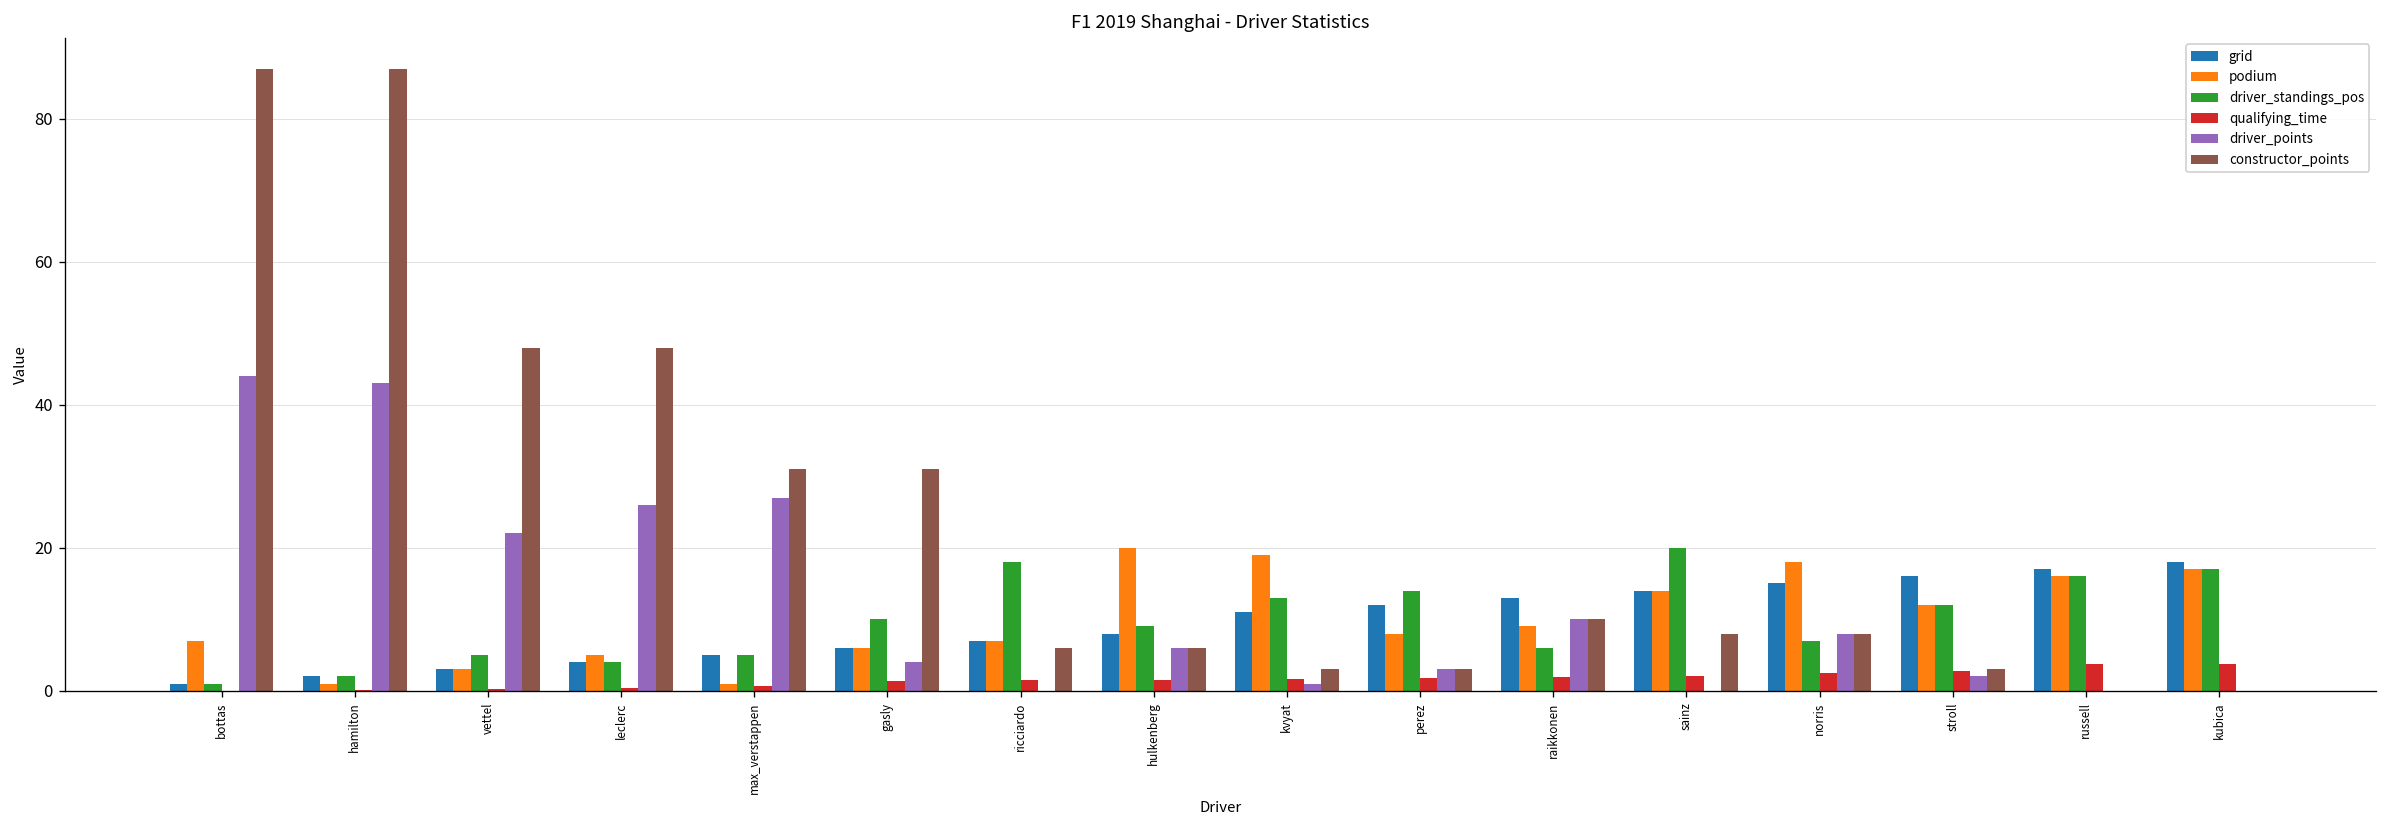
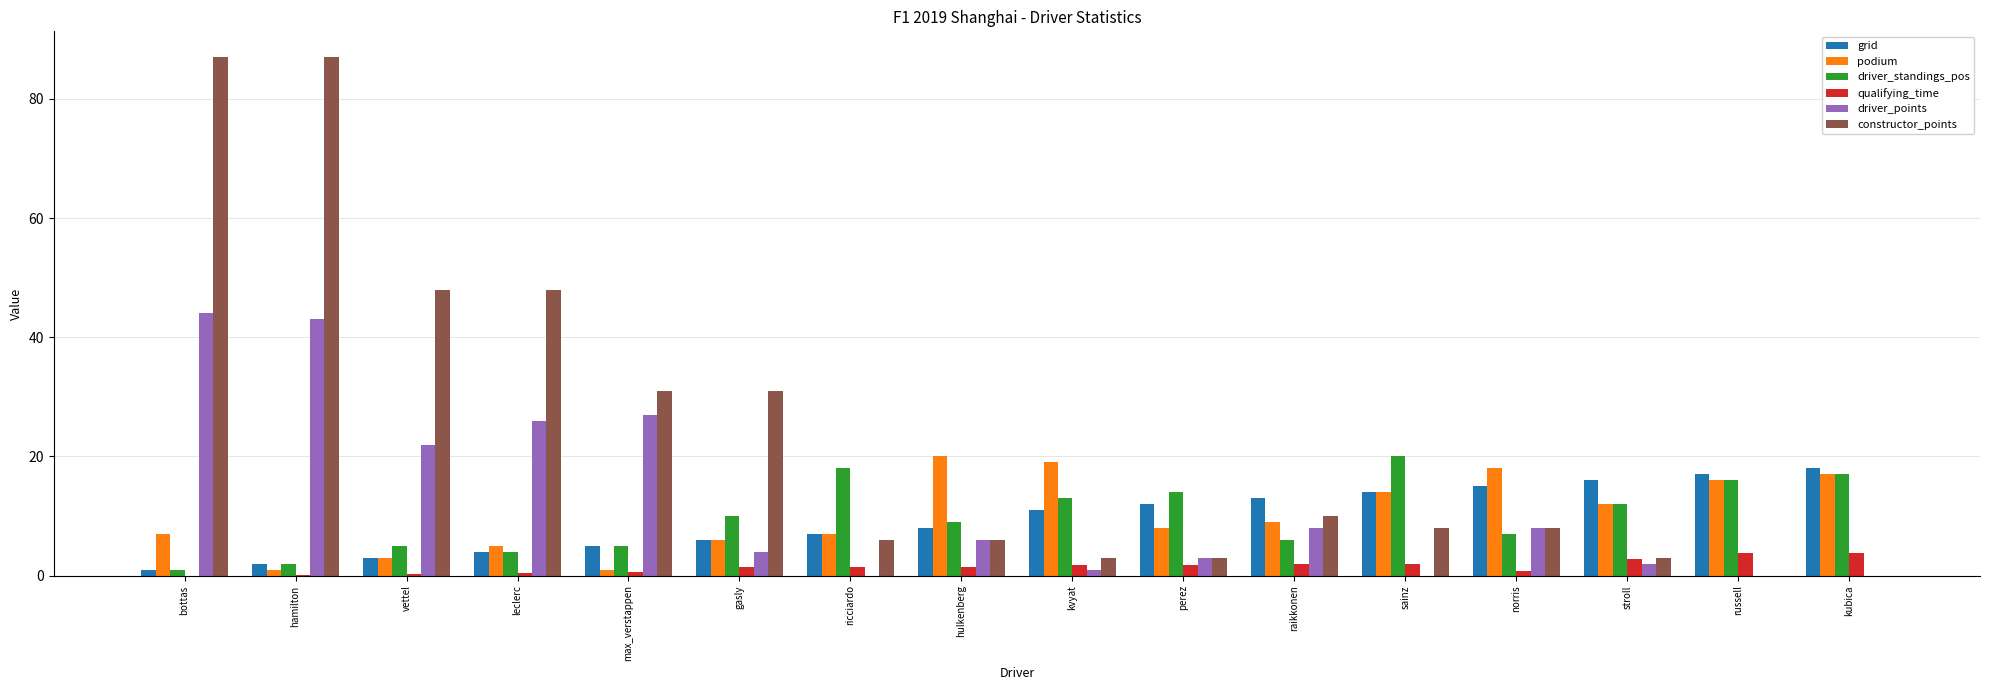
  {
    "grid": {
      "bottas": 1,
      "hamilton": 2,
      "vettel": 3,
      "leclerc": 4,
      "max_verstappen": 5,
      "gasly": 6,
      "ricciardo": 7,
      "hulkenberg": 8,
      "kvyat": 11,
      "perez": 12,
      "raikkonen": 13,
      "sainz": 14,
      "norris": 15,
      "stroll": 16,
      "russell": 17,
      "kubica": 18
    },
    "podium": {
      "bottas": 7,
      "hamilton": 1,
      "vettel": 3,
      "leclerc": 5,
      "max_verstappen": 1,
      "gasly": 6,
      "ricciardo": 7,
      "hulkenberg": 20,
      "kvyat": 19,
      "perez": 8,
      "raikkonen": 9,
      "sainz": 14,
      "norris": 18,
      "stroll": 12,
      "russell": 16,
      "kubica": 17
    },
    "driver_standings_pos": {
      "bottas": 1,
      "hamilton": 2,
      "vettel": 5,
      "leclerc": 4,
      "max_verstappen": 5,
      "gasly": 10,
      "ricciardo": 18,
      "hulkenberg": 9,
      "kvyat": 13,
      "perez": 14,
      "raikkonen": 6,
      "sainz": 20,
      "norris": 7,
      "stroll": 12,
      "russell": 16,
      "kubica": 17
    },
    "qualifying_time": {
      "bottas": 0,
      "max_verstappen": 1,
      "gasly": 1,
      "ricciardo": 2,
      "hulkenberg": 2,
      "kvyat": 2,
      "perez": 2,
      "raikkonen": 2,
      "sainz": 2,
-     "norris": 3,
+     "norris": 1,
      "stroll": 3,
      "russell": 4,
      "kubica": 4
    },
    "driver_points": {
      "bottas": 44,
      "hamilton": 43,
      "vettel": 22,
      "leclerc": 26,
      "max_verstappen": 27,
      "gasly": 4,
      "ricciardo": 0,
      "hulkenberg": 6,
      "kvyat": 1,
      "perez": 3,
-     "raikkonen": 10,
+     "raikkonen": 8,
      "sainz": 0,
      "norris": 8,
      "stroll": 2,
      "russell": 0,
      "kubica": 0
    },
    "constructor_points": {
      "bottas": 87,
      "hamilton": 87,
      "vettel": 48,
      "leclerc": 48,
      "max_verstappen": 31,
      "gasly": 31,
      "ricciardo": 6,
      "hulkenberg": 6,
      "kvyat": 3,
      "perez": 3,
      "raikkonen": 10,
      "sainz": 8,
      "norris": 8,
      "stroll": 3,
      "russell": 0,
      "kubica": 0
    }
  }
